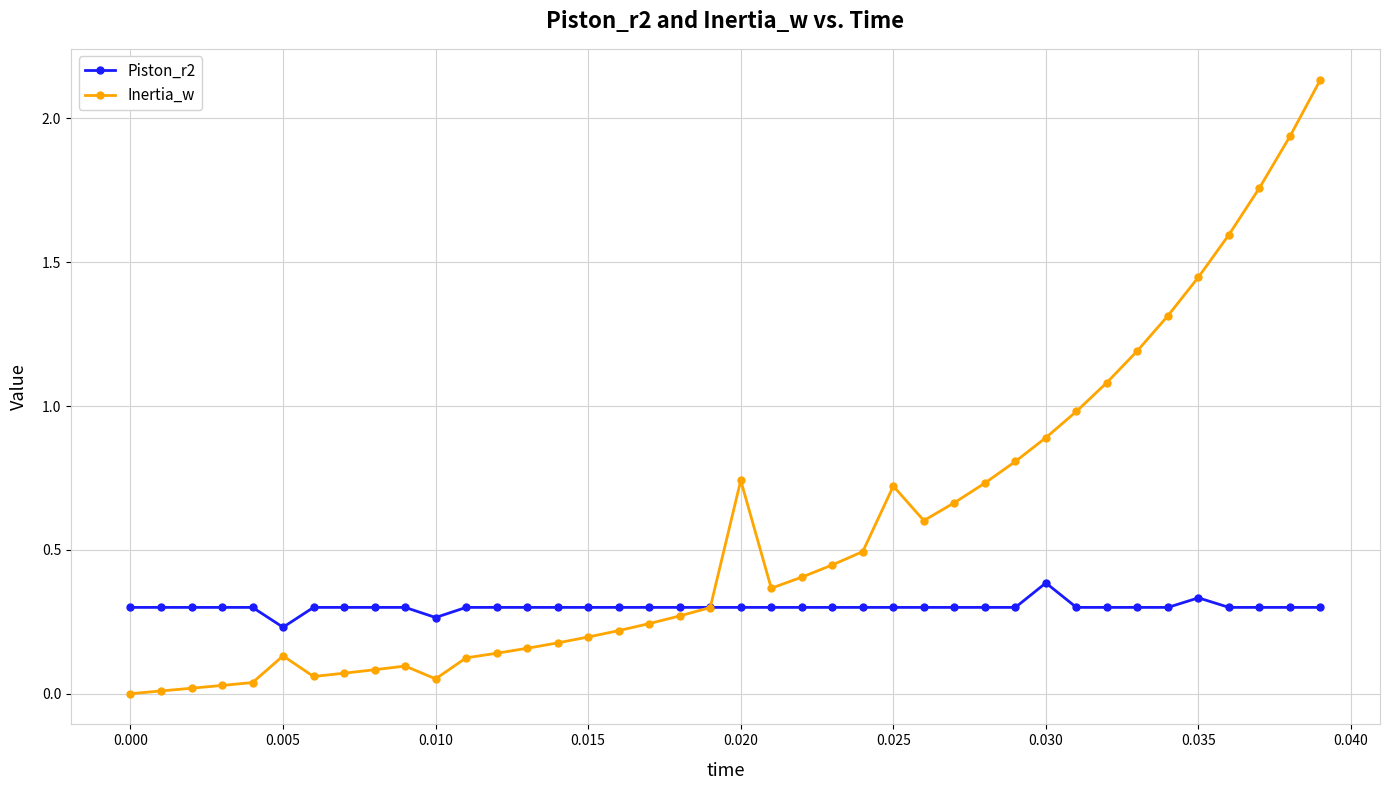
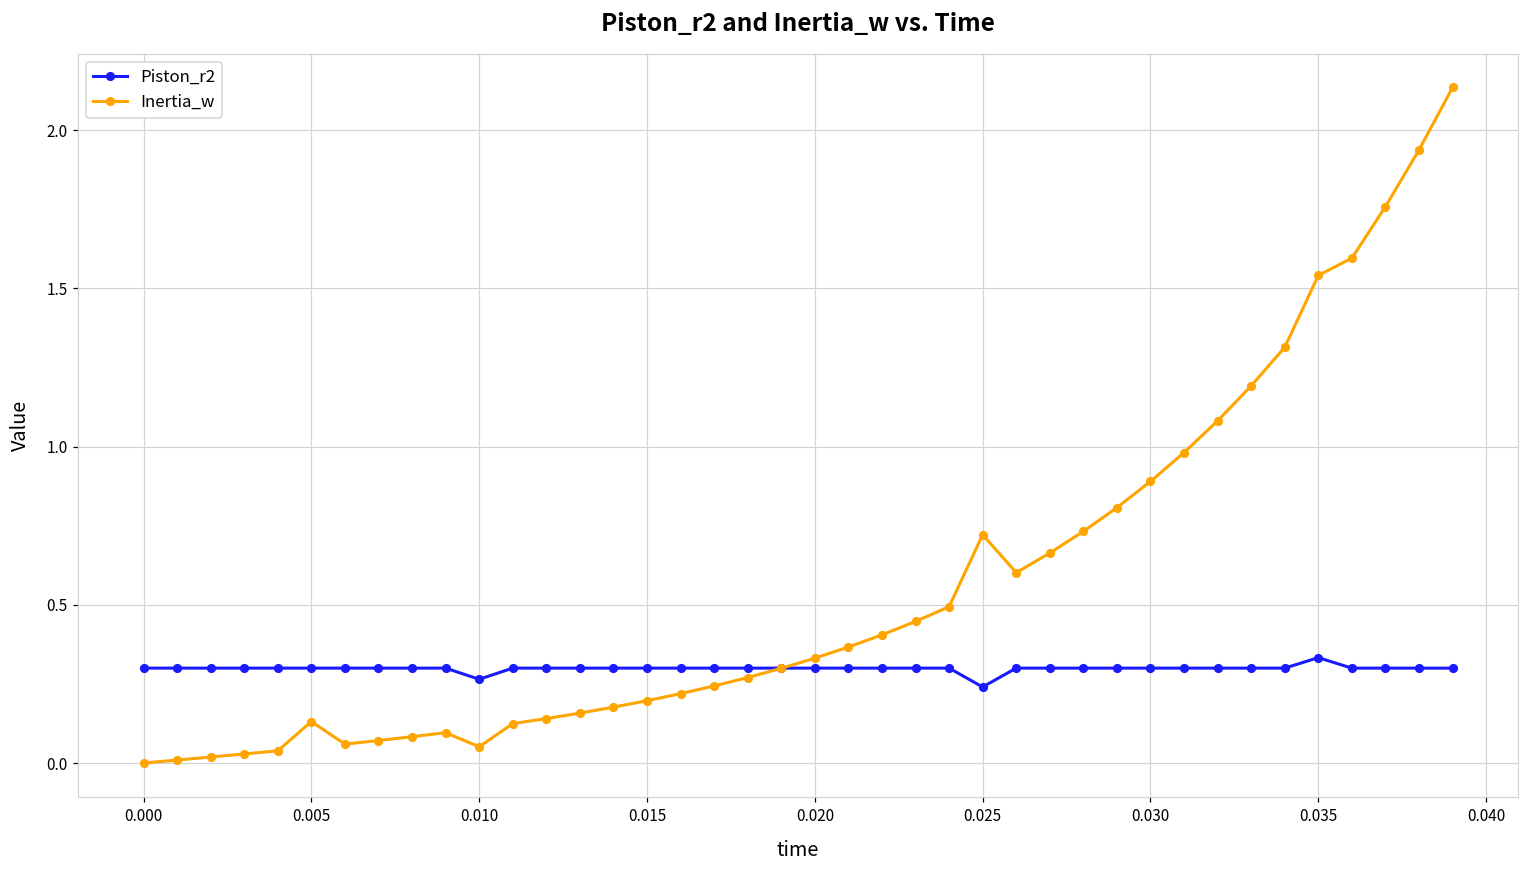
  {
    "Piston_r2": {
      "0.000": 0.30,
-     "0.005": 0.23,
+     "0.005": 0.30,
      "0.010": 0.26,
      "0.015": 0.30,
      "0.020": 0.30,
-     "0.025": 0.30,
-     "0.030": 0.38,
+     "0.025": 0.24,
+     "0.030": 0.30,
      "0.035": 0.33
    },
    "Inertia_w": {
      "0.000": 0.00,
      "0.005": 0.13,
      "0.010": 0.05,
      "0.015": 0.20,
-     "0.020": 0.74,
+     "0.020": 0.33,
      "0.025": 0.72,
      "0.030": 0.89,
-     "0.035": 1.45
+     "0.035": 1.54
    }
  }
